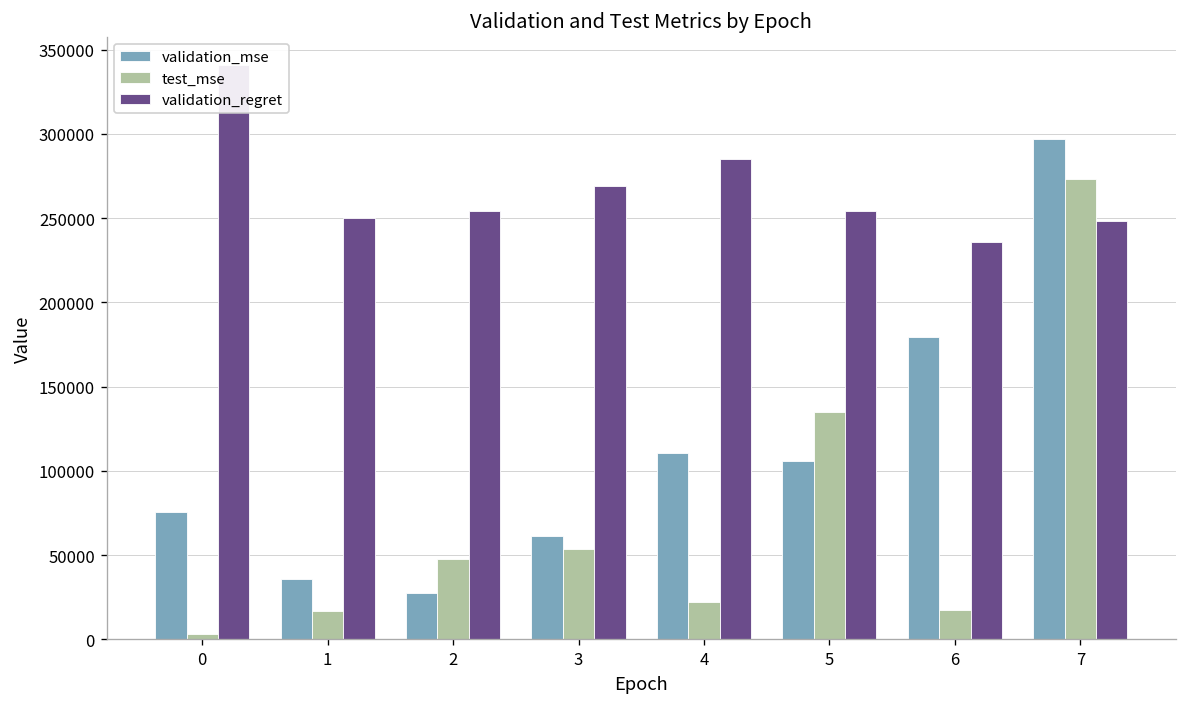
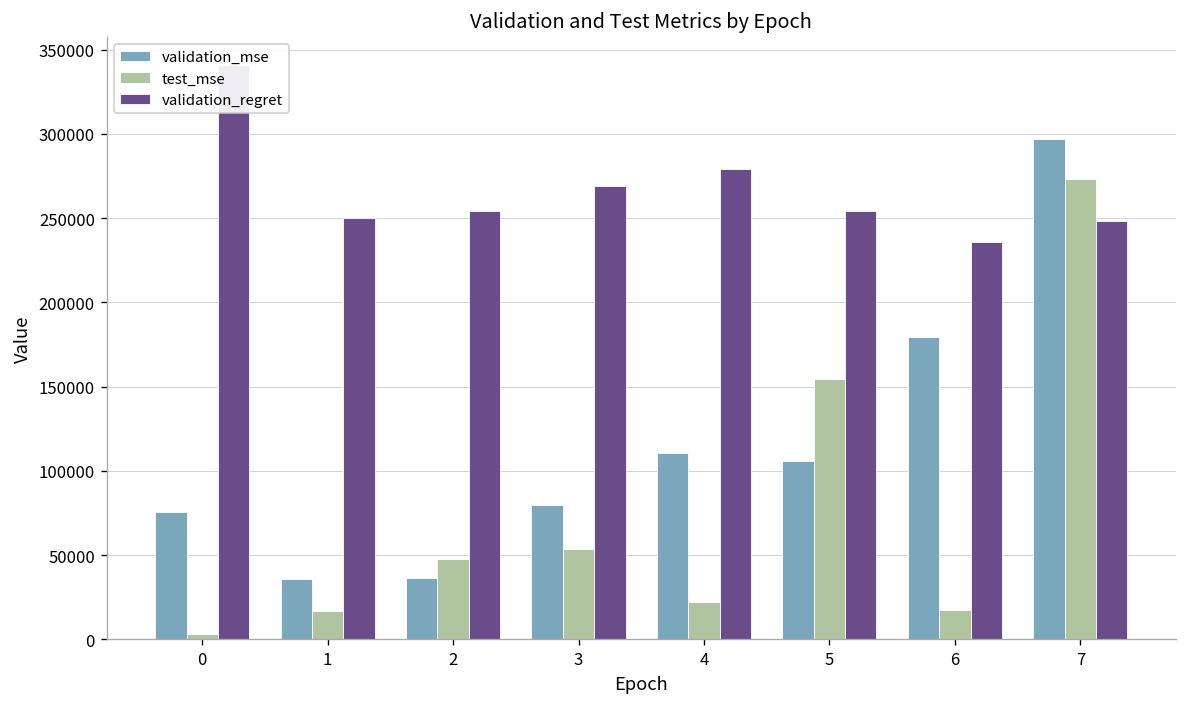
  {
    "validation_mse": {
      "0": 76000,
      "1": 36000,
-     "2": 28000,
-     "3": 62000,
+     "2": 37000,
+     "3": 80000,
      "4": 110000,
      "5": 106000,
      "6": 180000,
      "7": 297000
    },
    "test_mse": {
      "0": 3000,
      "1": 17000,
      "2": 48000,
      "3": 54000,
      "4": 22000,
-     "5": 135000,
+     "5": 154000,
      "6": 18000,
      "7": 273000
    },
    "validation_regret": {
      "1": 250000,
      "2": 254000,
      "3": 269000,
-     "4": 285000,
+     "4": 279000,
      "5": 254000,
      "6": 236000,
      "7": 248000
    }
  }
